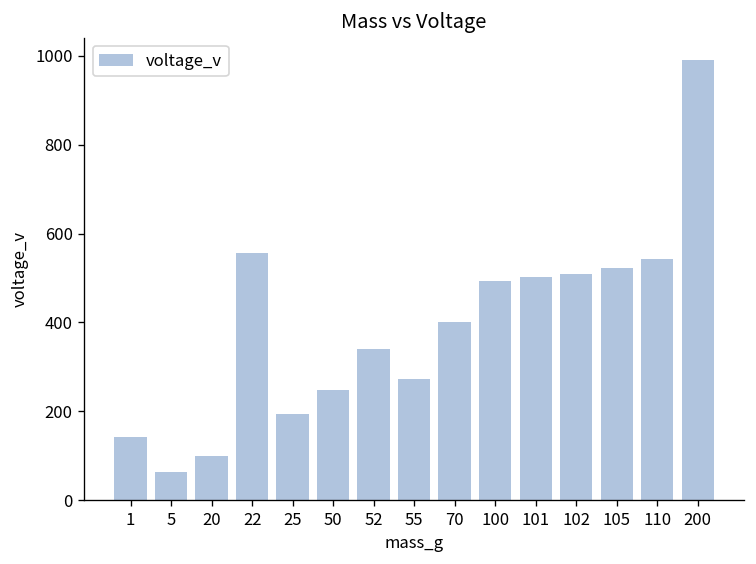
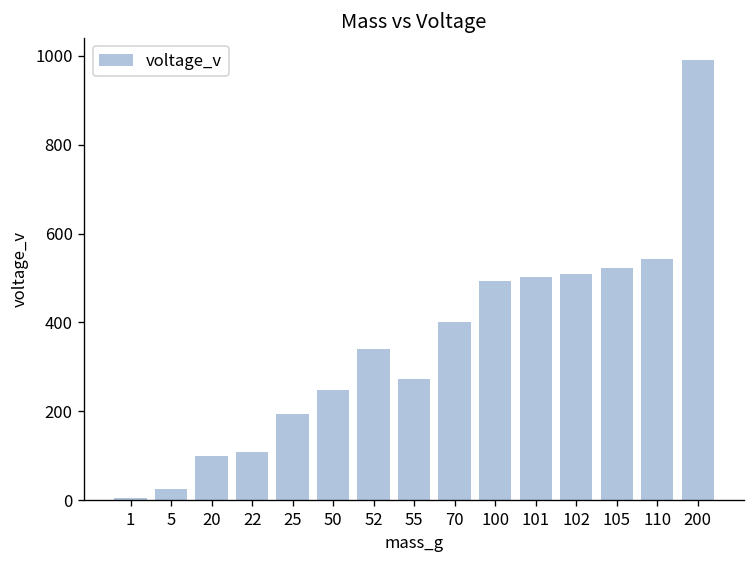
  {
-   "1": 140,
-   "5": 60,
+   "1": 0,
+   "5": 20,
    "20": 100,
-   "22": 560,
+   "22": 110,
    "25": 190,
    "50": 250,
    "52": 340,
    "55": 270,
    "70": 400,
    "100": 490,
    "101": 500,
    "102": 510,
    "105": 520,
    "110": 540,
    "200": 990
  }
